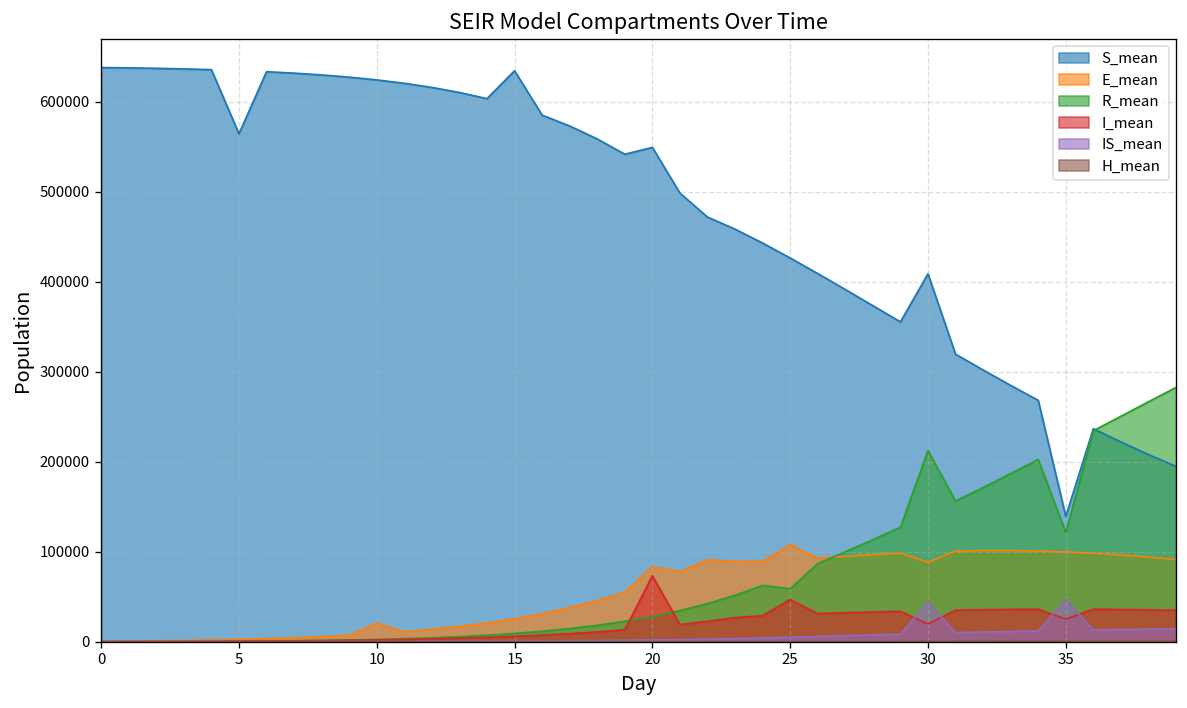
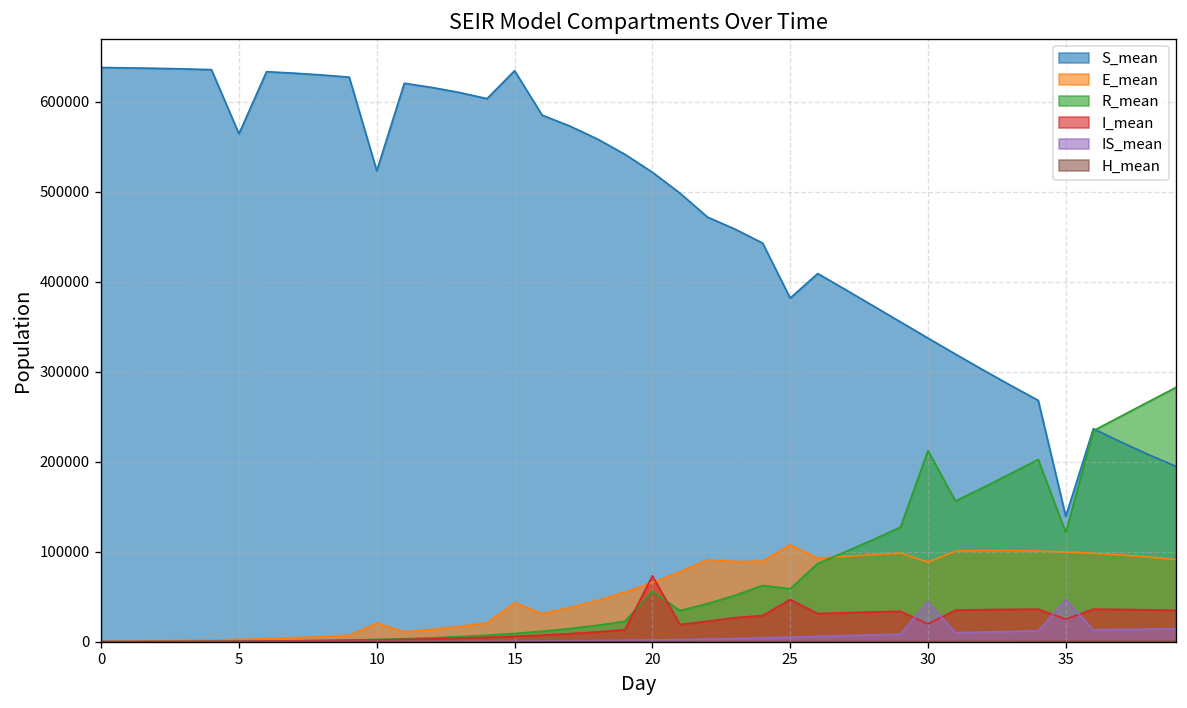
  {
    "S_mean": {
      "0": 640000,
      "5": 560000,
-     "10": 620000,
+     "10": 520000,
      "15": 630000,
-     "20": 550000,
-     "25": 430000,
-     "30": 410000,
+     "20": 520000,
+     "25": 380000,
+     "30": 340000,
      "35": 140000
    },
    "E_mean": {
      "10": 20000,
-     "15": 30000,
-     "20": 80000,
+     "15": 40000,
+     "20": 70000,
      "25": 110000,
      "30": 90000,
      "35": 100000
    },
    "R_mean": {
-     "20": 30000,
+     "20": 60000,
      "25": 60000,
      "30": 210000,
      "35": 120000
    },
    "I_mean": {
      "20": 70000,
      "25": 50000,
      "30": 20000,
      "35": 30000
    },
    "IS_mean": {
      "25": 10000,
      "30": 40000,
      "35": 50000
    },
    "H_mean": {
      "25": 0,
      "30": 0,
      "35": 0
    }
  }
